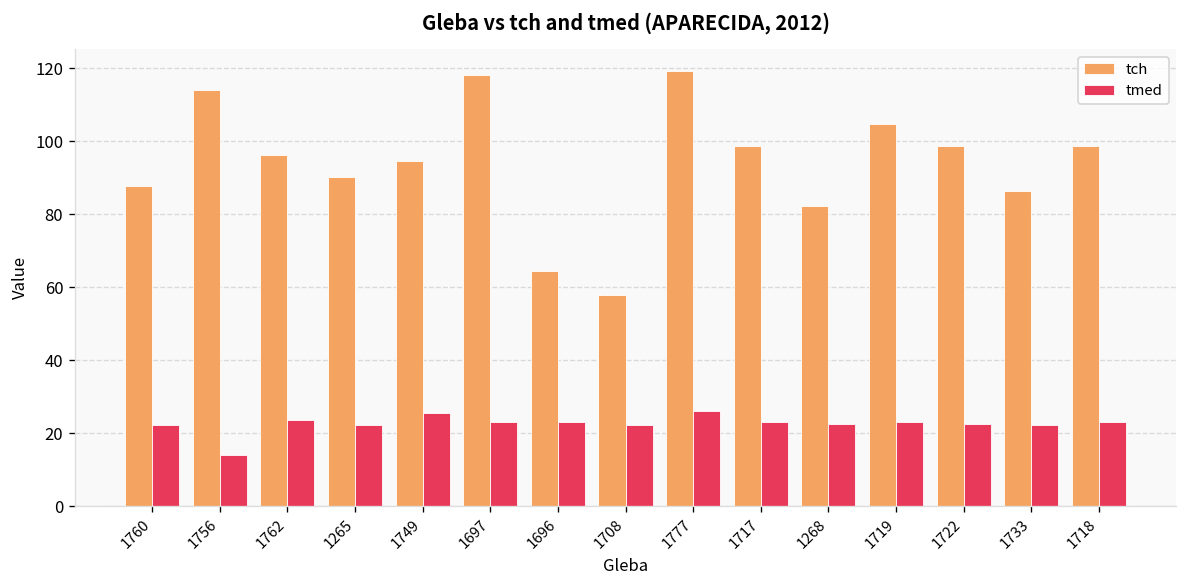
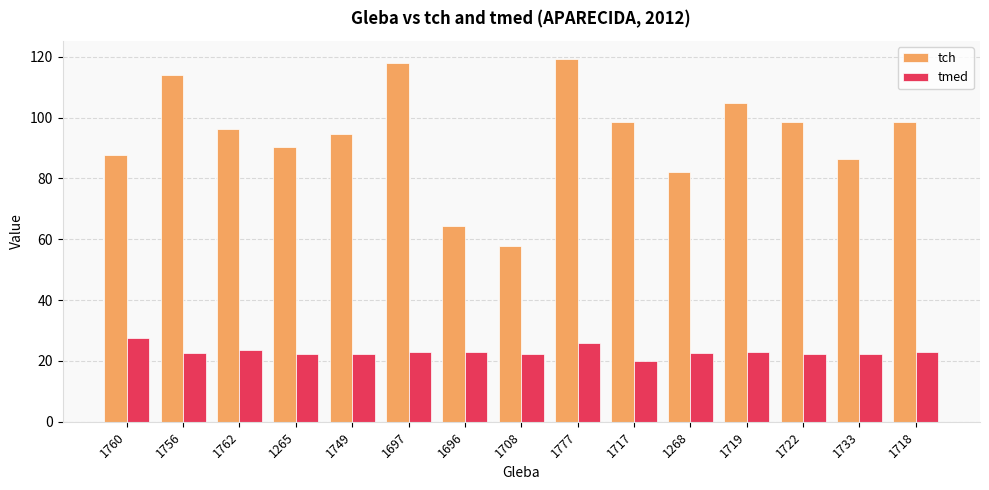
  {
    "tch": {
      "1760": 88,
      "1756": 114,
      "1762": 96,
      "1265": 90,
      "1749": 94,
      "1697": 118,
      "1696": 64,
      "1708": 58,
      "1777": 119,
      "1717": 99,
      "1268": 82,
      "1719": 105,
      "1722": 99,
      "1733": 86,
      "1718": 99
    },
    "tmed": {
-     "1760": 22,
-     "1756": 14,
+     "1760": 28,
+     "1756": 23,
      "1762": 23,
      "1265": 22,
-     "1749": 26,
+     "1749": 22,
      "1697": 23,
      "1696": 23,
      "1708": 22,
      "1777": 26,
-     "1717": 23,
+     "1717": 20,
      "1268": 23,
      "1719": 23,
      "1722": 22,
      "1733": 22,
      "1718": 23
    }
  }
